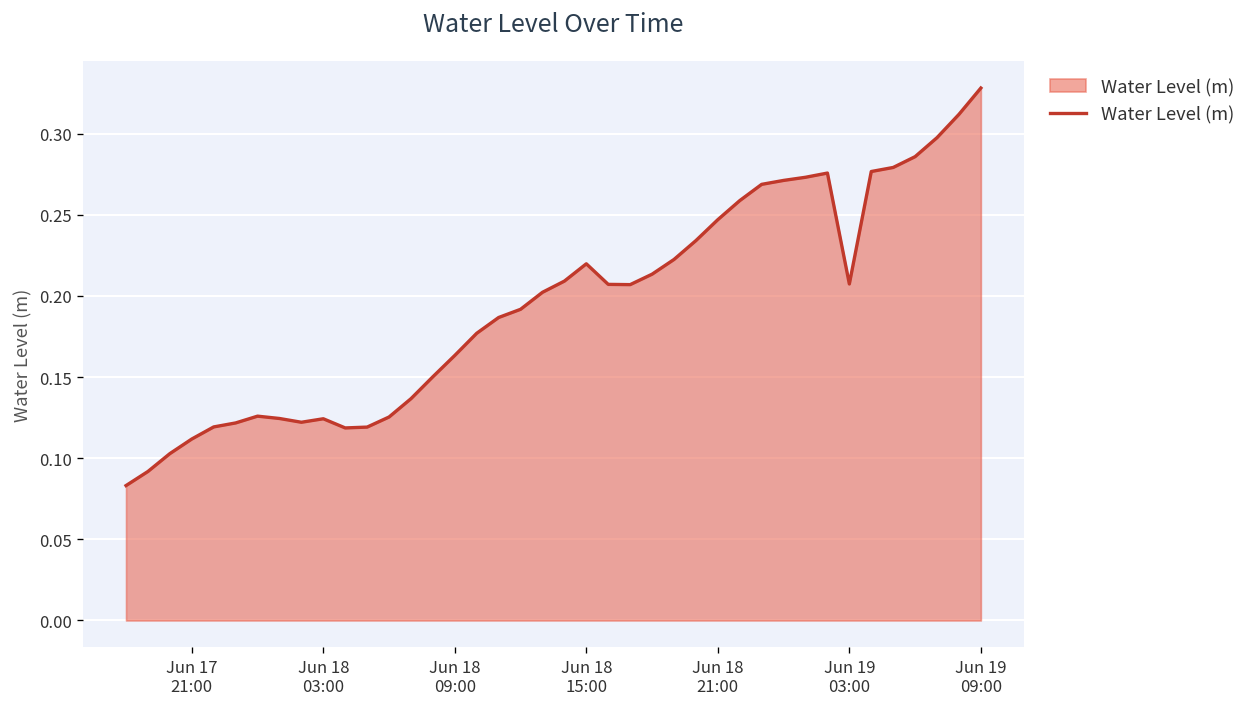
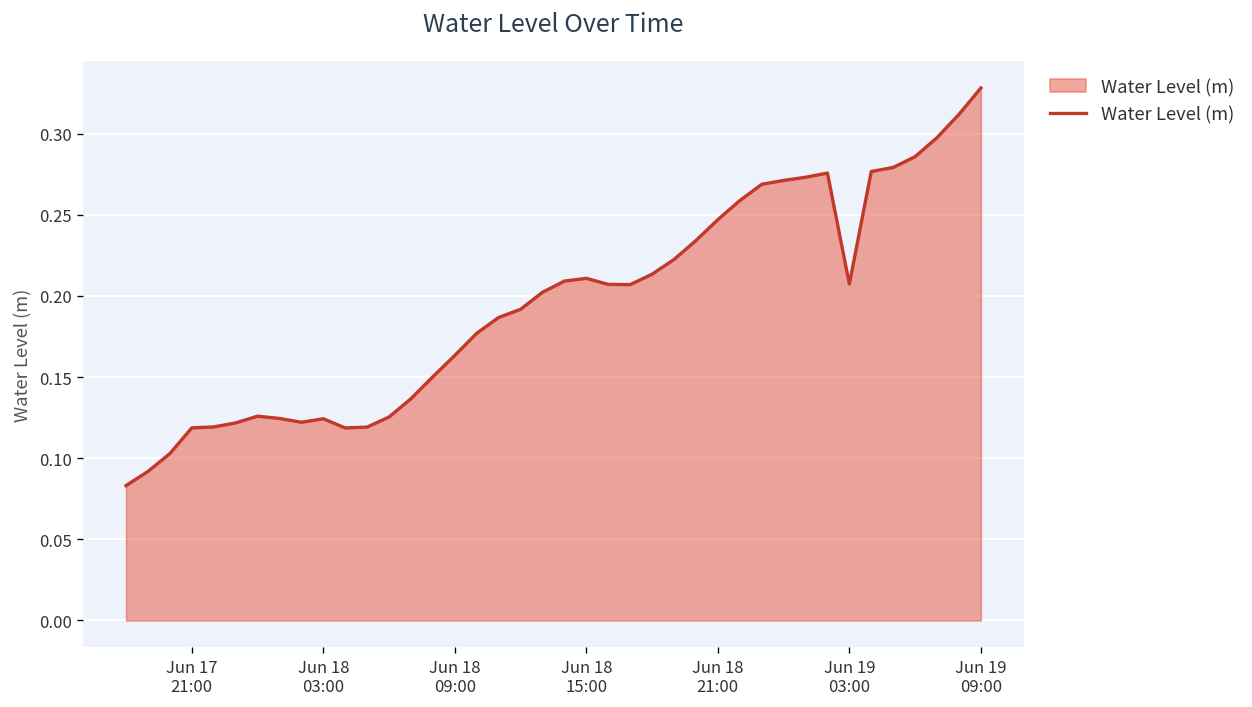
  {
-   "Jun 17 21:00": 0.112,
+   "Jun 17 21:00": 0.119,
    "Jun 18 03:00": 0.124,
    "Jun 18 09:00": 0.163,
-   "Jun 18 15:00": 0.220,
+   "Jun 18 15:00": 0.211,
    "Jun 18 21:00": 0.247,
    "Jun 19 03:00": 0.207,
    "Jun 19 09:00": 0.328
  }
